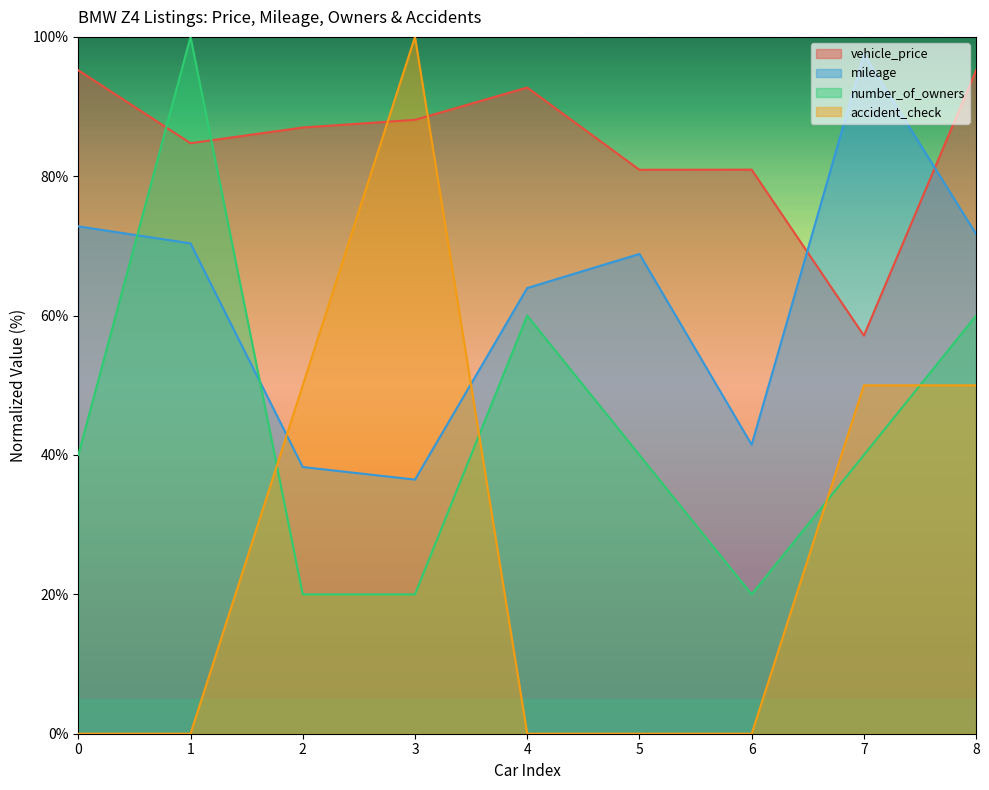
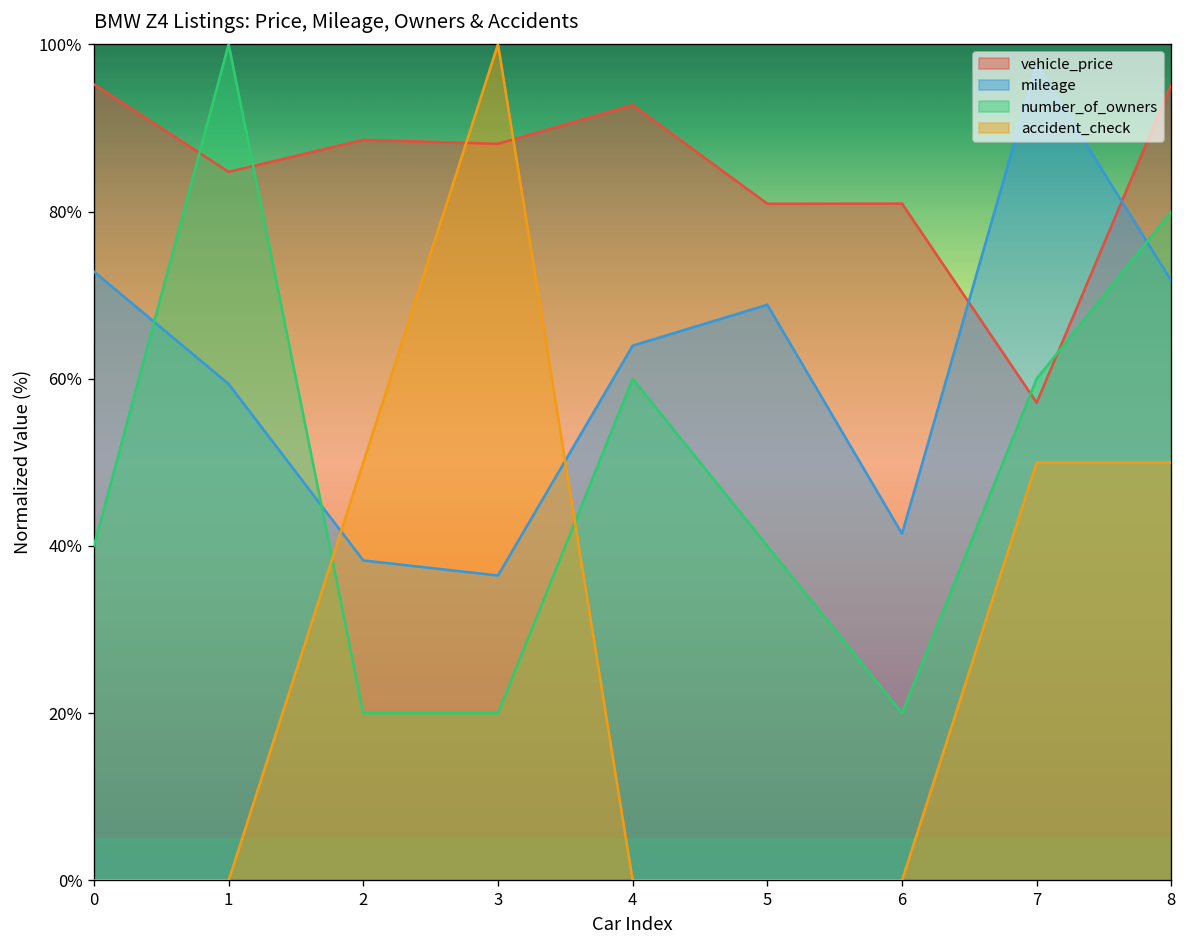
  {
    "vehicle_price": {
      "0": "95%",
      "1": "85%",
-     "2": "87%",
+     "2": "89%",
      "3": "88%",
      "4": "93%",
      "5": "81%",
      "6": "81%",
      "7": "57%",
      "8": "95%"
    },
    "mileage": {
      "0": "73%",
-     "1": "70%",
+     "1": "59%",
      "2": "38%",
      "3": "36%",
      "4": "64%",
      "5": "69%",
      "6": "41%",
      "8": "72%"
    },
    "number_of_owners": {
      "0": "40%",
      "1": "100%",
      "2": "20%",
      "3": "20%",
      "4": "60%",
      "5": "40%",
      "6": "20%",
-     "7": "40%",
-     "8": "60%"
+     "7": "60%",
+     "8": "80%"
    },
    "accident_check": {
      "2": "50%",
      "3": "100%",
      "7": "50%",
      "8": "50%"
    }
  }
